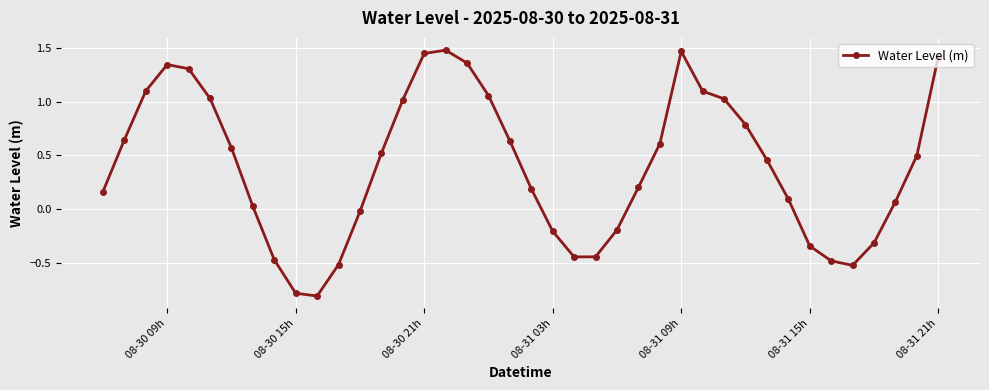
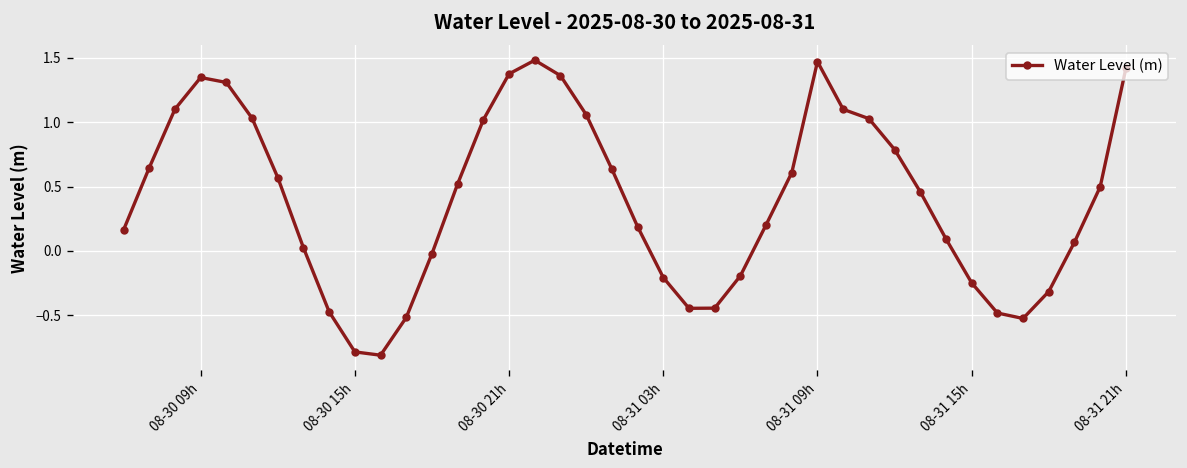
  {
    "08-30 09h": 1.35,
    "08-30 15h": -0.78,
-   "08-30 21h": 1.45,
+   "08-30 21h": 1.37,
    "08-31 03h": -0.21,
    "08-31 09h": 1.47,
-   "08-31 15h": -0.34
+   "08-31 15h": -0.25
  }
